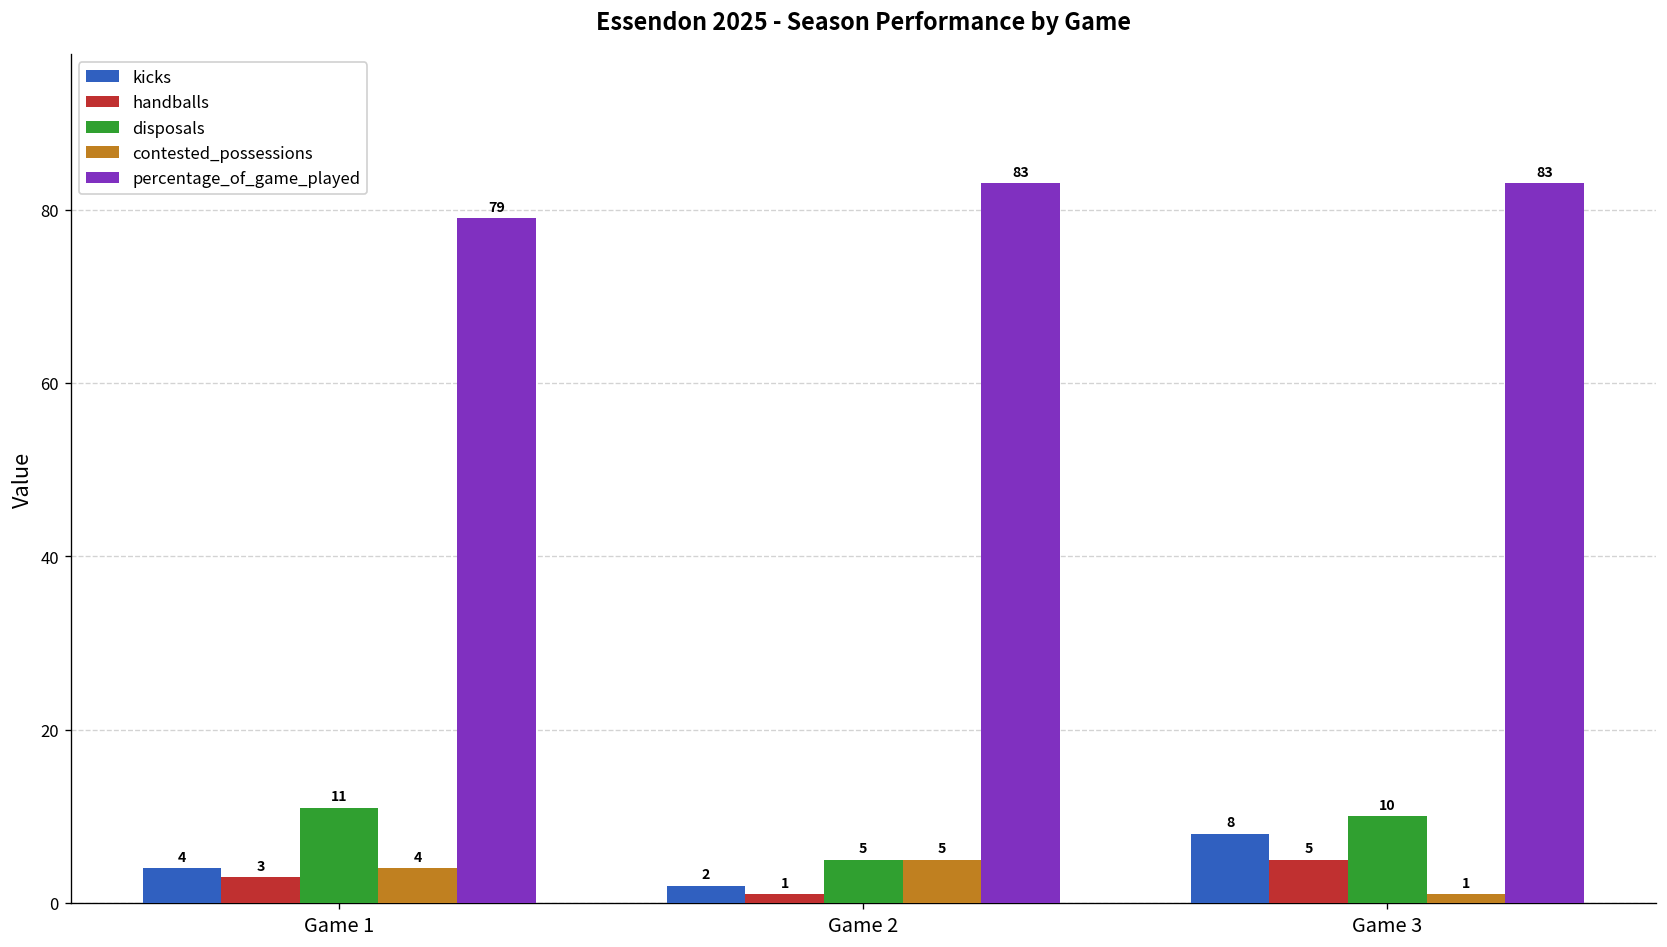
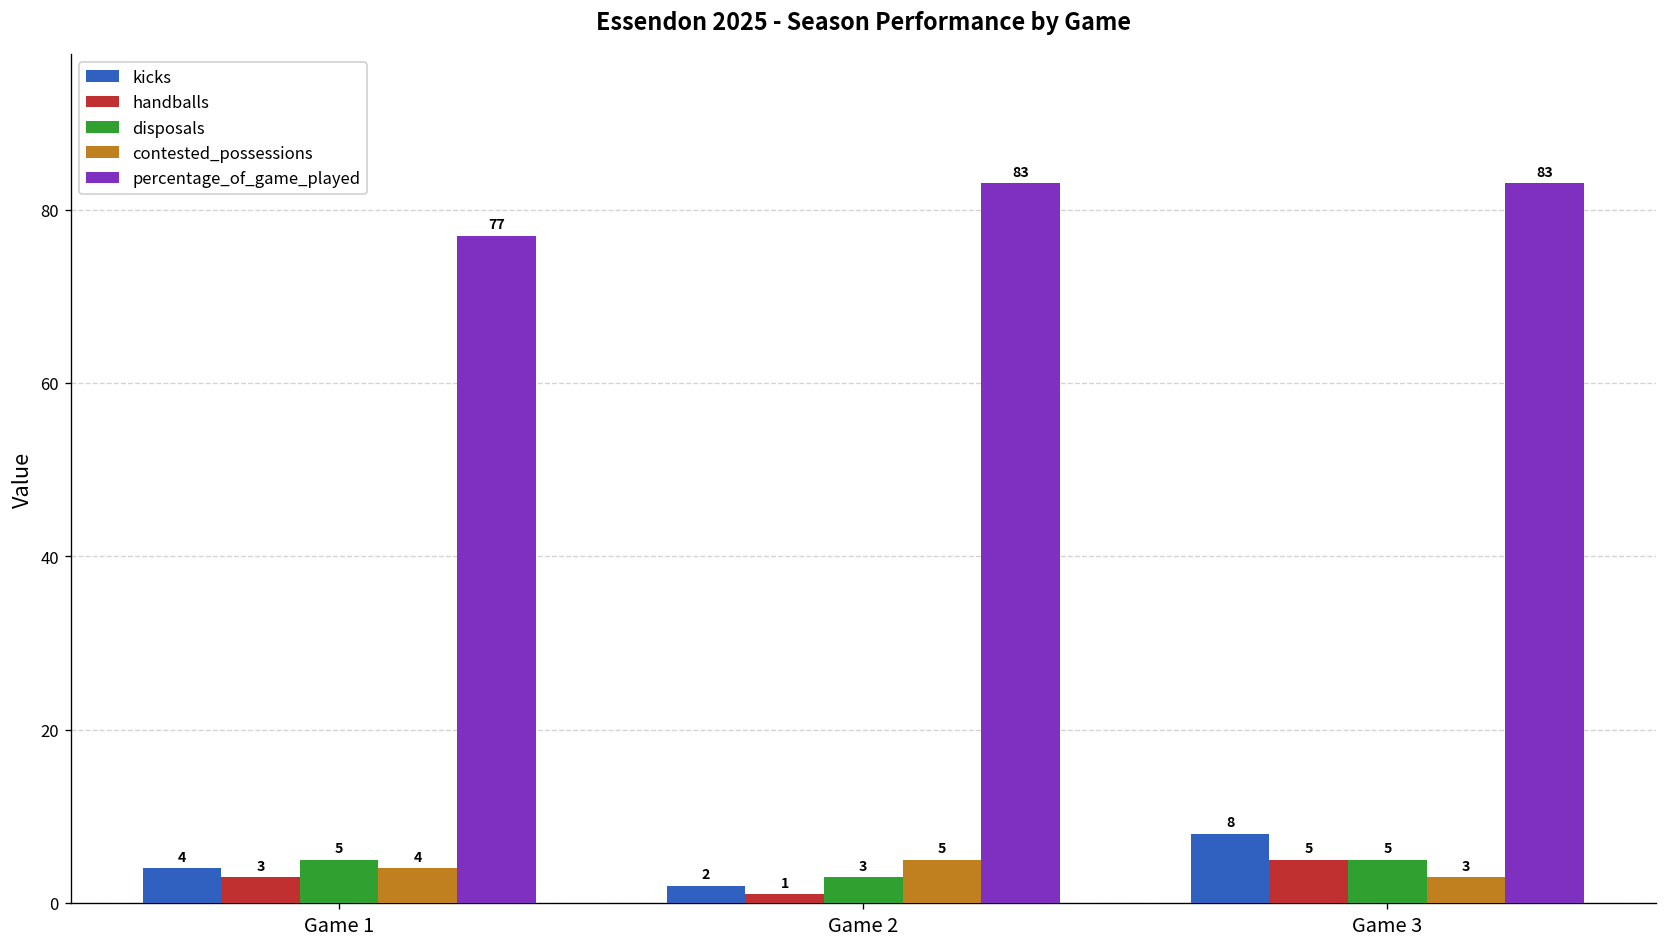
  {
    "kicks": {
      "Game 1": 4,
      "Game 2": 2,
      "Game 3": 8
    },
    "handballs": {
      "Game 1": 3,
      "Game 2": 1,
      "Game 3": 5
    },
    "disposals": {
-     "Game 1": 11,
-     "Game 2": 5,
-     "Game 3": 10
+     "Game 1": 5,
+     "Game 2": 3,
+     "Game 3": 5
    },
    "contested_possessions": {
      "Game 1": 4,
      "Game 2": 5,
-     "Game 3": 1
+     "Game 3": 3
    },
    "percentage_of_game_played": {
-     "Game 1": 79,
+     "Game 1": 77,
      "Game 2": 83,
      "Game 3": 83
    }
  }
